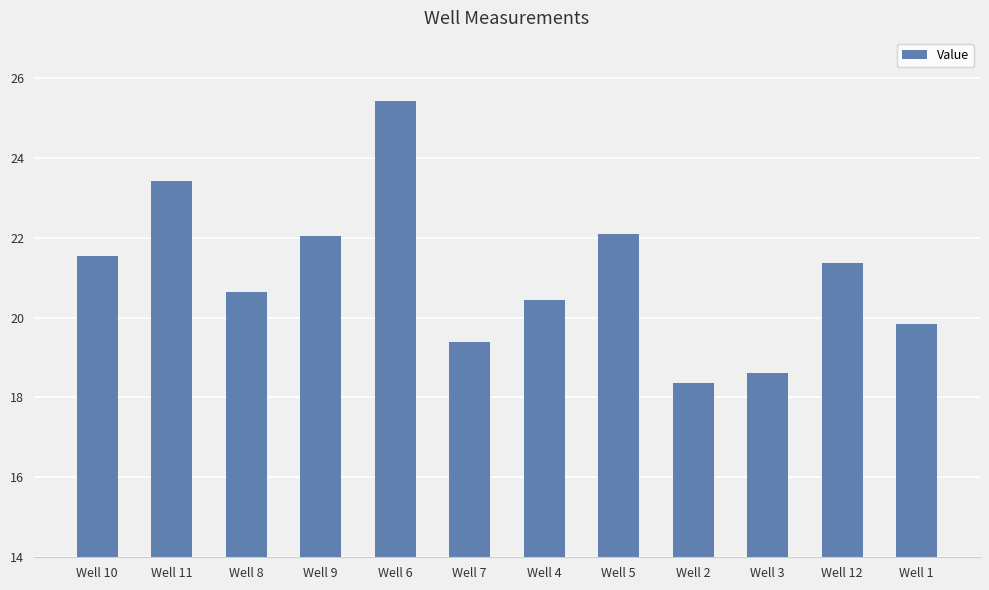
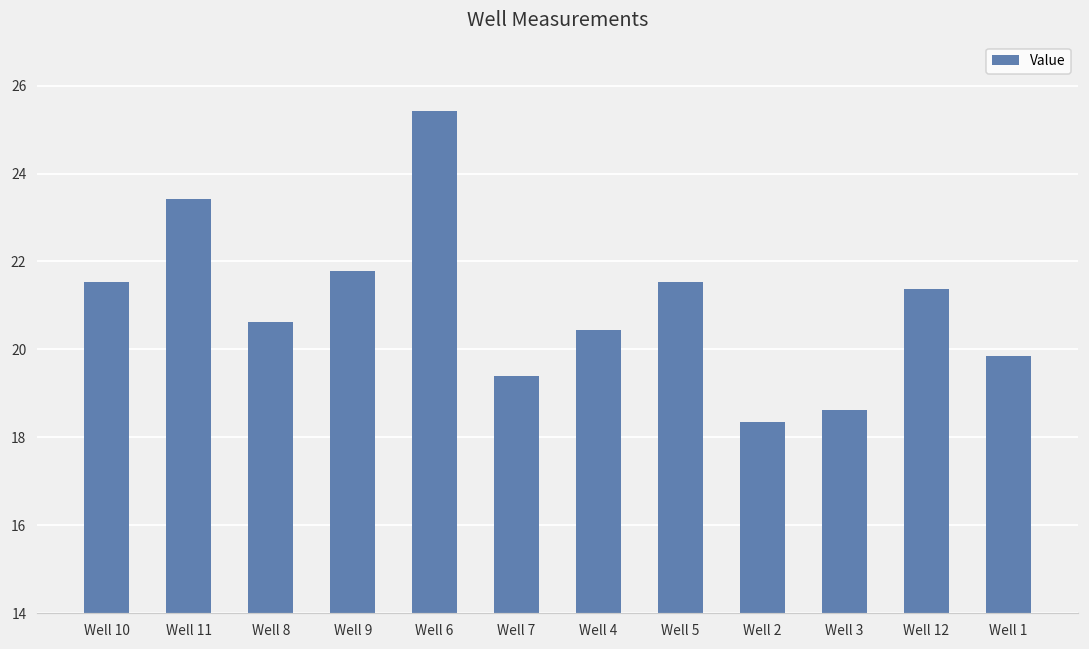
  {
    "Well 10": 21.5,
    "Well 11": 23.4,
    "Well 8": 20.6,
-   "Well 9": 22.0,
+   "Well 9": 21.8,
    "Well 6": 25.4,
    "Well 7": 19.4,
    "Well 4": 20.4,
-   "Well 5": 22.1,
+   "Well 5": 21.5,
    "Well 2": 18.4,
    "Well 3": 18.6,
    "Well 12": 21.4,
    "Well 1": 19.8
  }
